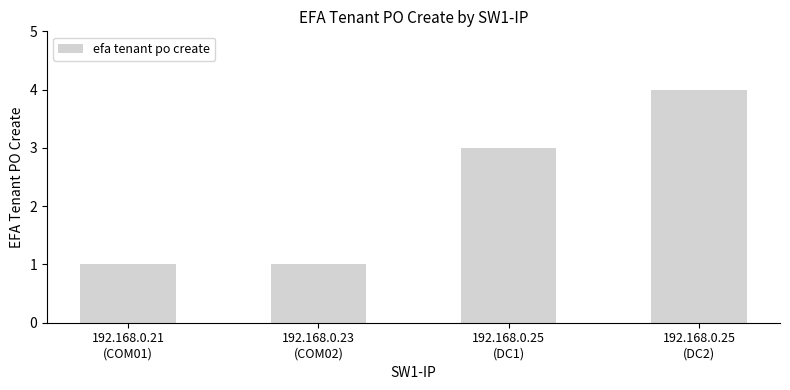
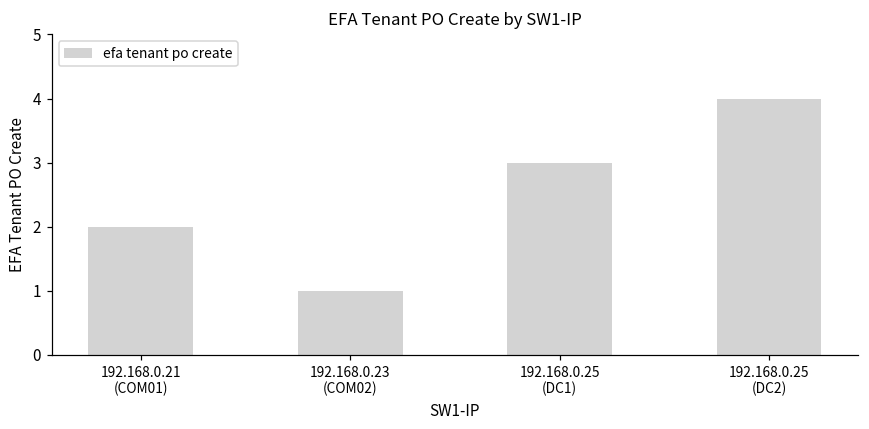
  {
-   "192.168.0.21 (COM01)": 1,
+   "192.168.0.21 (COM01)": 2,
    "192.168.0.23 (COM02)": 1,
    "192.168.0.25 (DC1)": 3,
    "192.168.0.25 (DC2)": 4
  }
